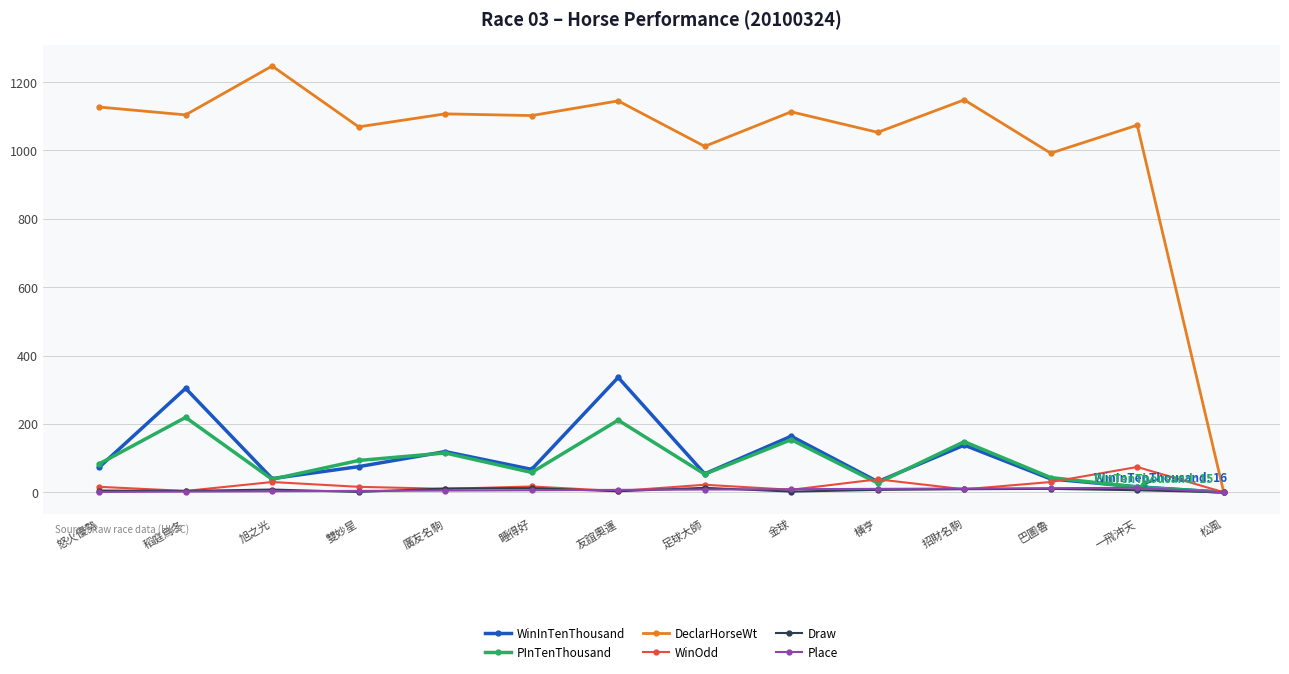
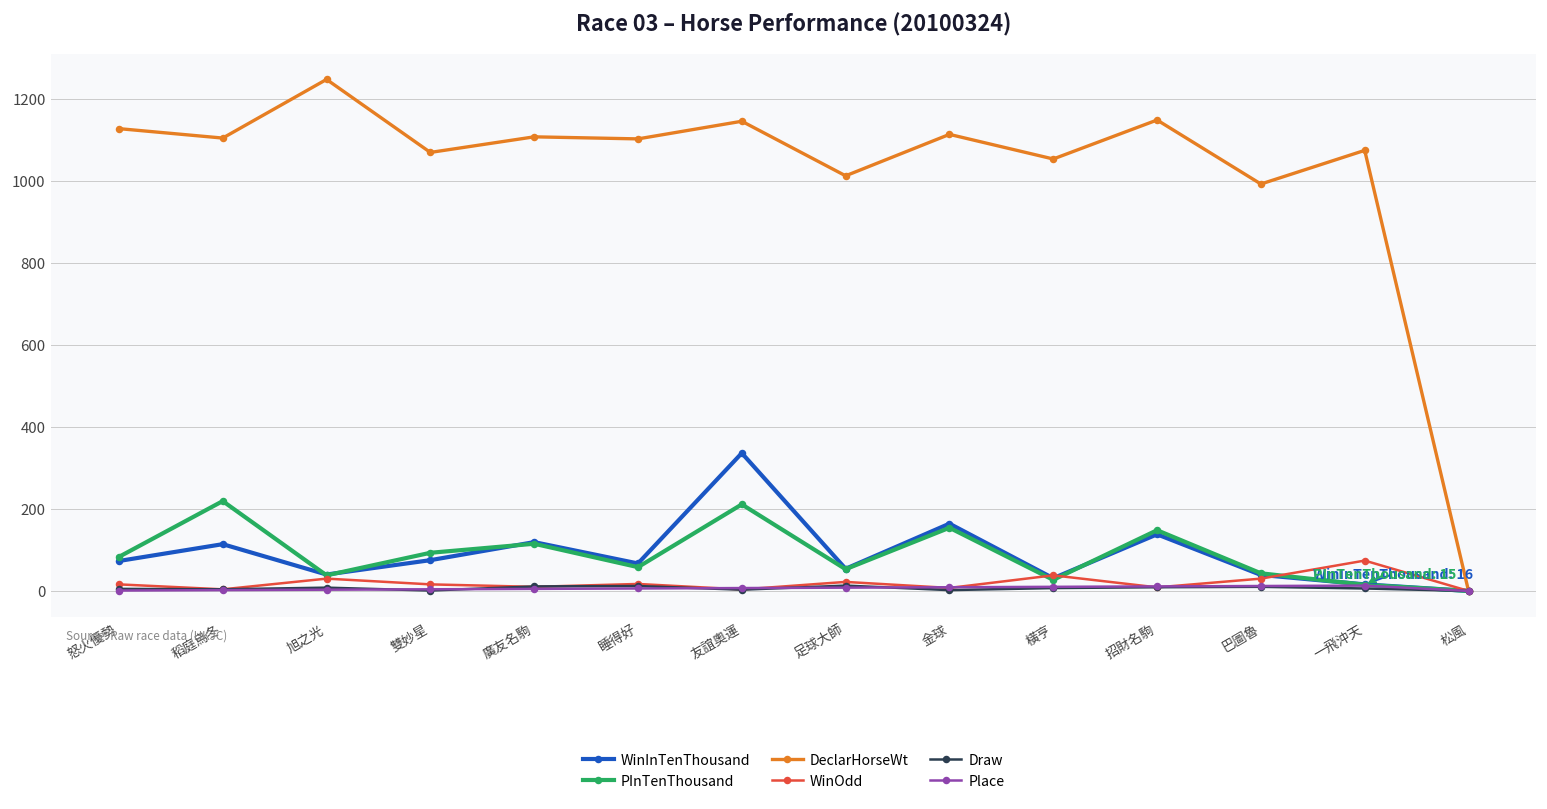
  {
    "WinInTenThousand": {
      "怒火優勢": 70,
-     "稻庭烏冬": 300,
+     "稻庭烏冬": 110,
      "雙妙星": 80,
      "睡得好": 70,
      "友誼奧運": 340,
      "金球": 160,
      "招財名駒": 140
    },
    "PInTenThousand": {
      "怒火優勢": 80,
      "稻庭烏冬": 220,
      "雙妙星": 90,
      "睡得好": 60,
      "友誼奧運": 210,
      "金球": 150,
      "招財名駒": 150
    }
  }
